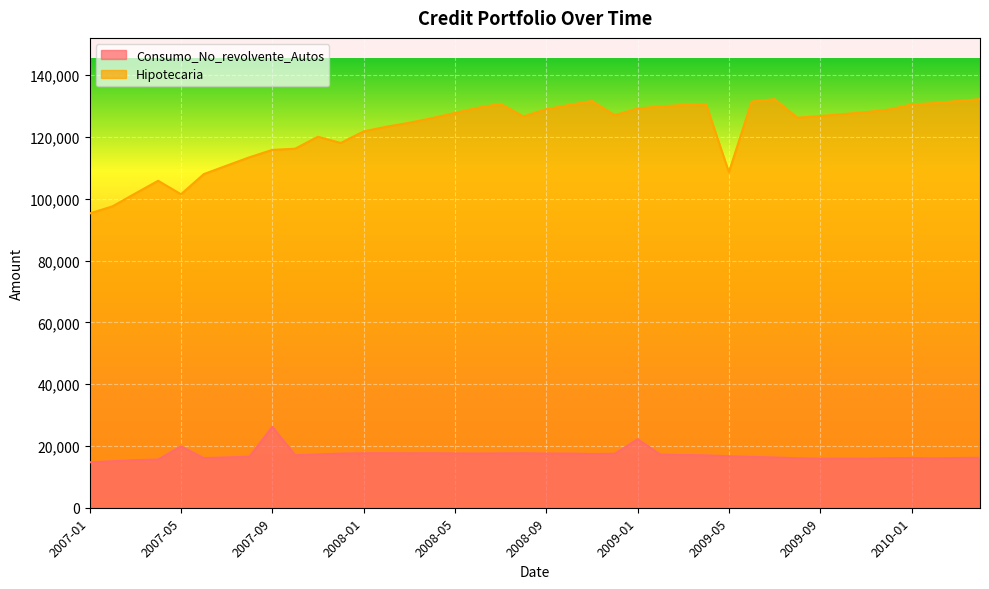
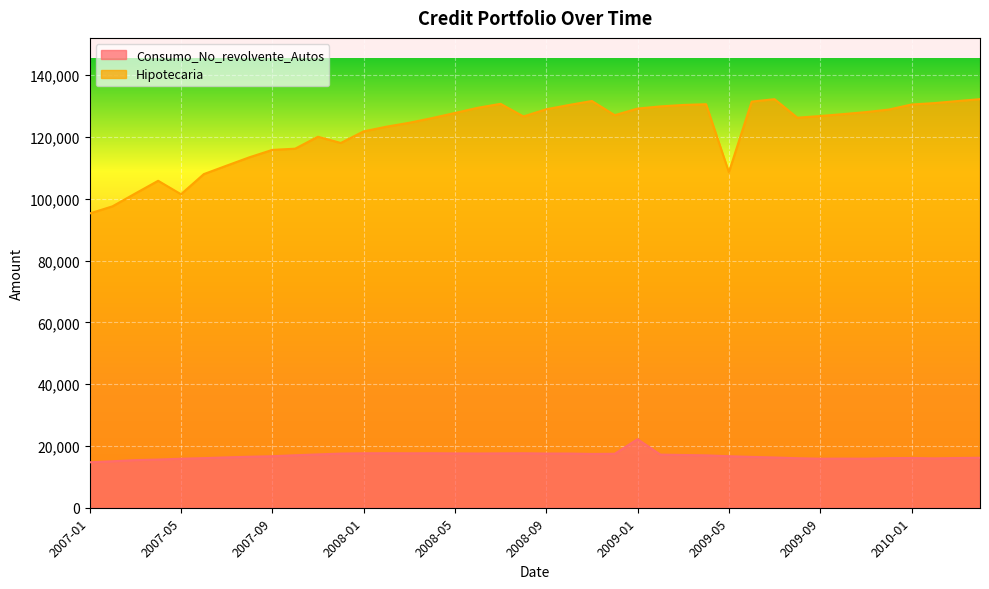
  {
    "Consumo_No_revolvente_Autos": {
      "2007-01": "15,000",
-     "2007-05": "20,000",
-     "2007-09": "26,000",
+     "2007-05": "16,000",
+     "2007-09": "17,000",
      "2008-01": "18,000",
      "2008-05": "18,000",
      "2008-09": "18,000",
      "2009-01": "22,000",
      "2009-05": "17,000",
      "2009-09": "16,000",
      "2010-01": "16,000"
    },
    "Hipotecaria": {
      "2007-01": "95,000",
      "2007-05": "101,000",
      "2007-09": "116,000",
      "2008-01": "122,000",
      "2008-05": "128,000",
      "2008-09": "129,000",
      "2009-01": "129,000",
      "2009-05": "109,000",
      "2009-09": "127,000",
      "2010-01": "131,000"
    }
  }
